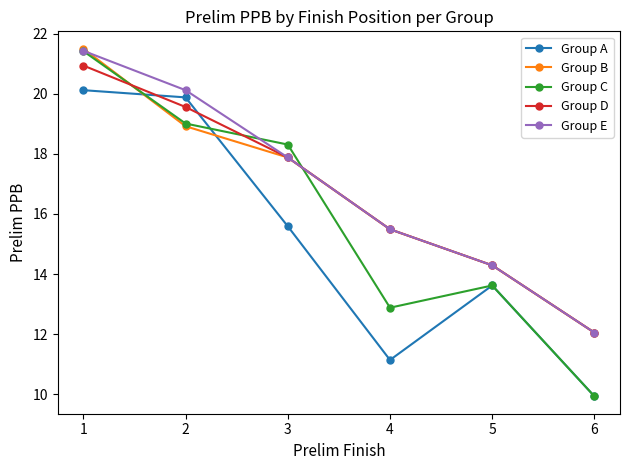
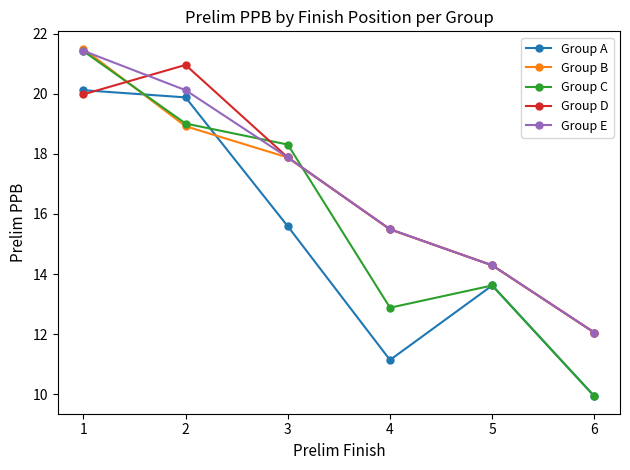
  {
    "Group A": {
      "1": 20.1,
      "2": 19.9,
      "3": 15.6,
      "4": 11.1
    },
    "Group B": {
      "2": 18.9
    },
    "Group C": {
      "2": 19.0,
      "3": 18.3,
      "4": 12.9
    },
    "Group D": {
-     "1": 20.9,
-     "2": 19.6
+     "1": 20.0,
+     "2": 21.0
    },
    "Group E": {
      "2": 20.1
    }
  }
